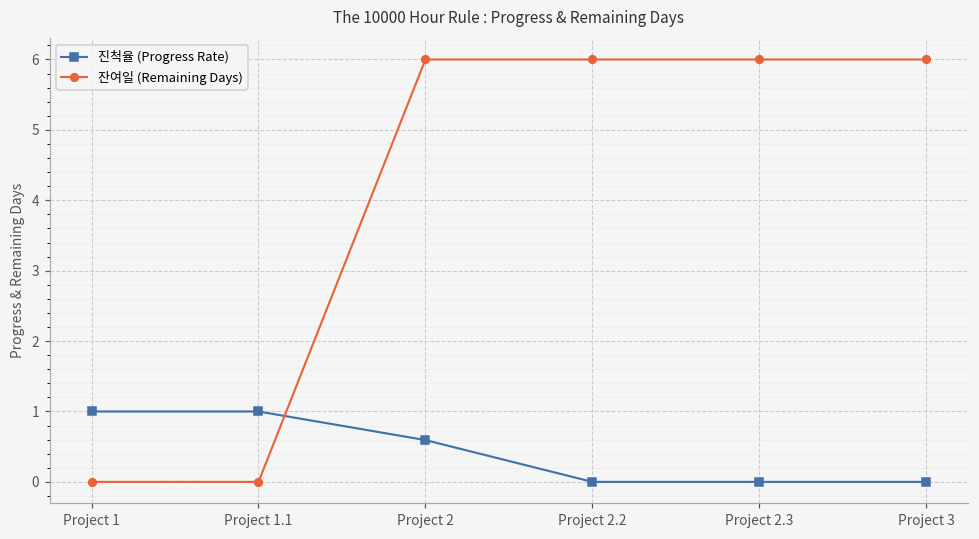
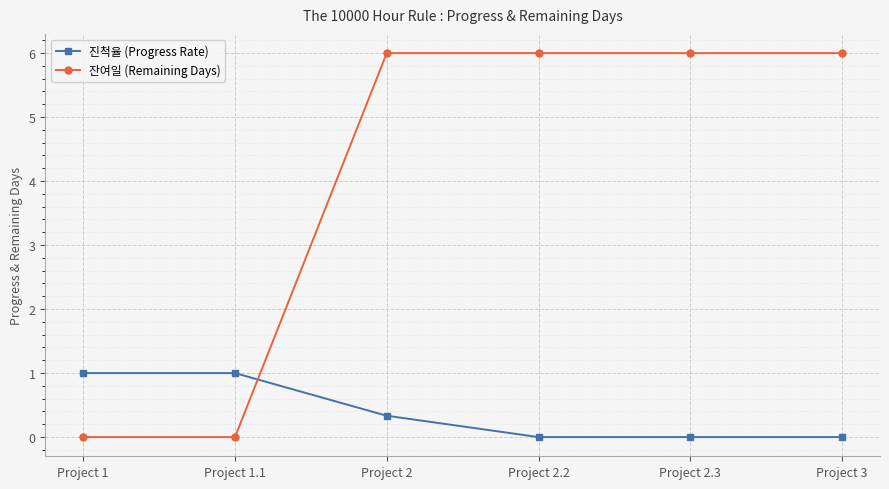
  {
    "진척율 (Progress Rate)": {
      "Project 1": 1.0,
      "Project 1.1": 1.0,
-     "Project 2": 0.6,
+     "Project 2": 0.3,
      "Project 2.2": 0.0,
      "Project 2.3": 0.0,
      "Project 3": 0.0
    },
    "잔여일 (Remaining Days)": {
      "Project 1": 0.0,
      "Project 1.1": 0.0,
      "Project 2": 6.0,
      "Project 2.2": 6.0,
      "Project 2.3": 6.0,
      "Project 3": 6.0
    }
  }
